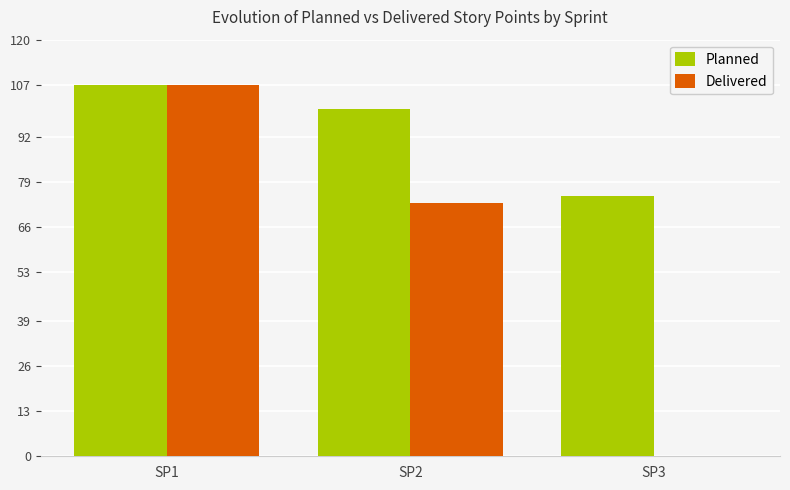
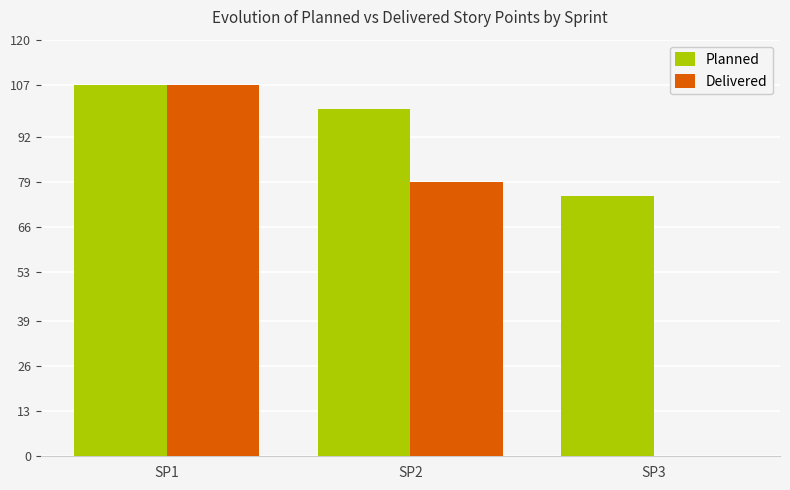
  {
    "Planned": {
      "SP1": 107,
      "SP2": 100,
      "SP3": 75
    },
    "Delivered": {
      "SP1": 107,
-     "SP2": 73,
+     "SP2": 79,
      "SP3": 0
    }
  }
